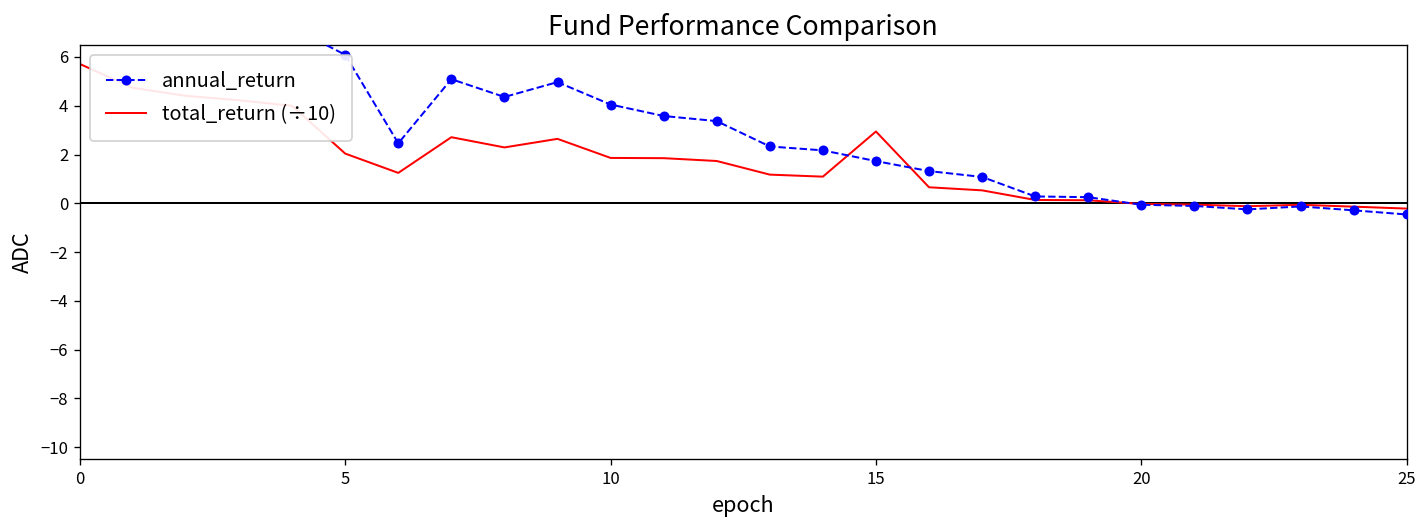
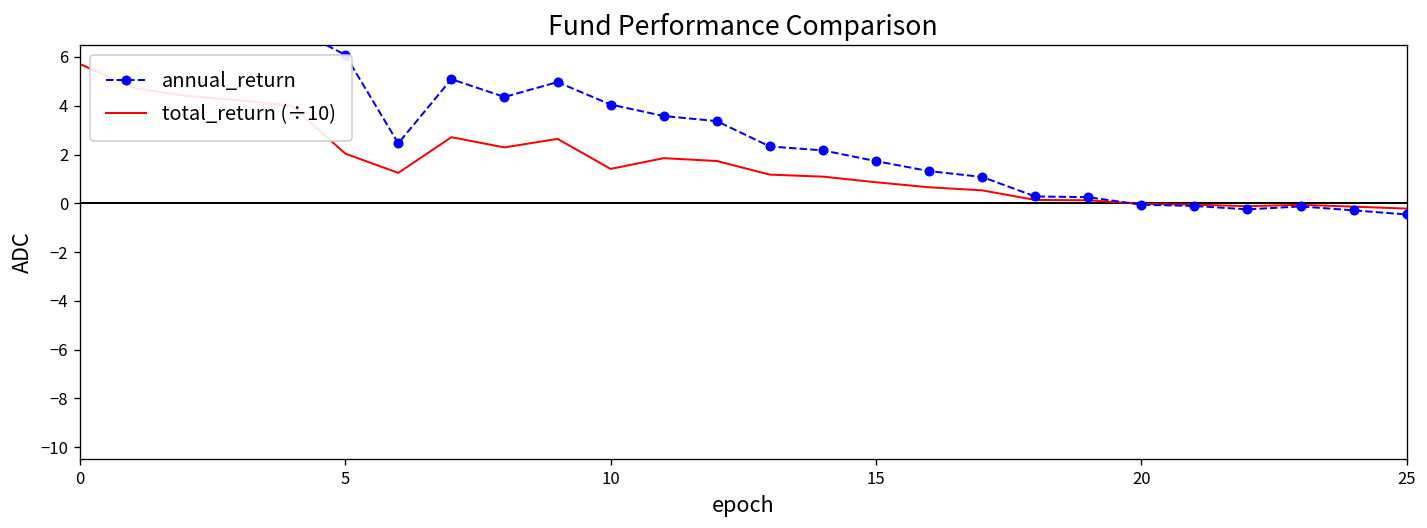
  {
    "annual_return": {
      "10": 4.1,
      "15": 1.7,
      "25": -0.5
    },
    "total_return (÷10)": {
      "0": 5.7,
      "5": 2.0,
-     "10": 1.9,
-     "15": 2.9,
+     "10": 1.4,
+     "15": 0.9,
      "25": -0.2
    }
  }
